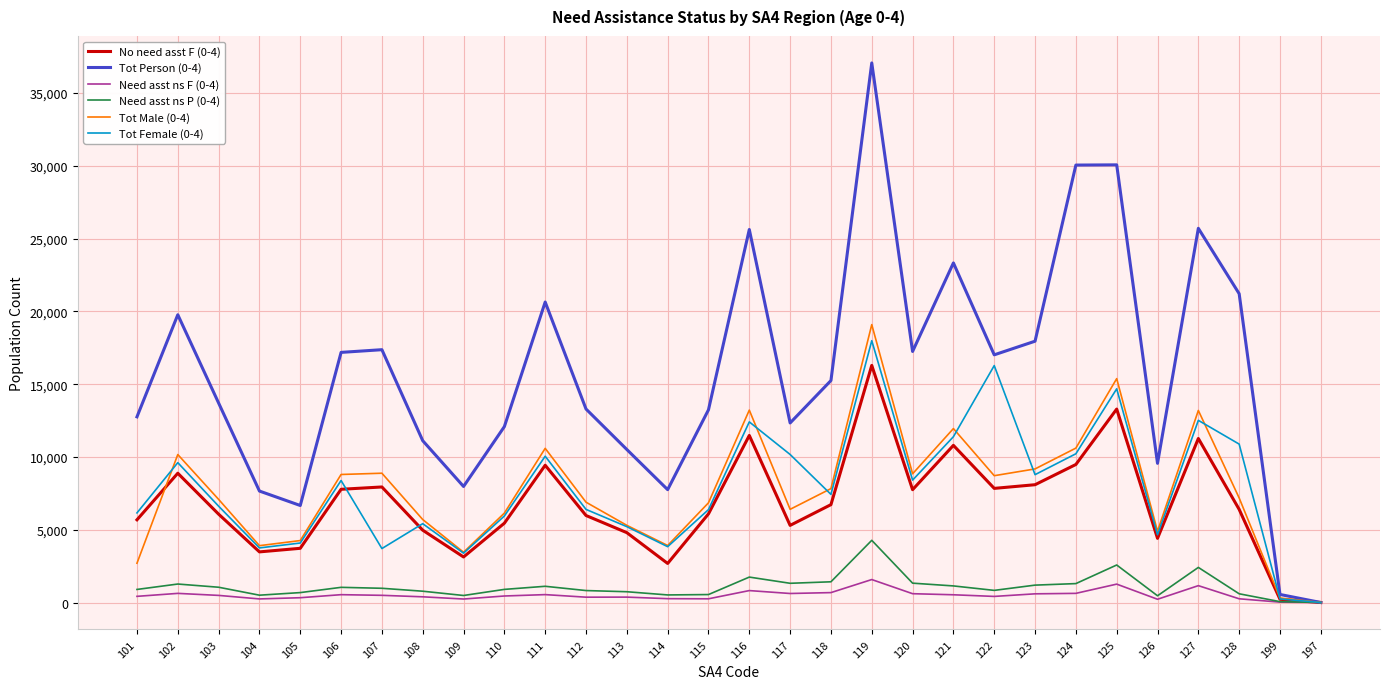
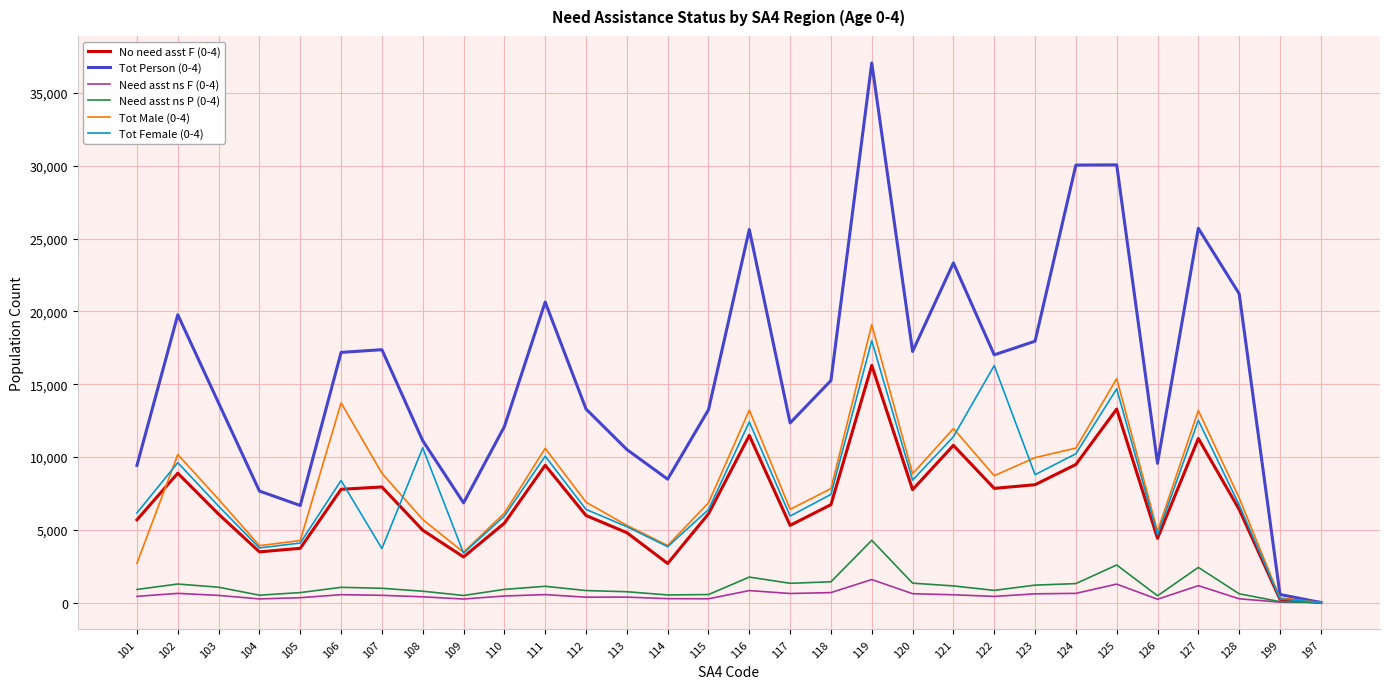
  {
    "No need asst F (0-4)": {
      "101": "5,700",
      "102": "8,900",
      "103": "6,100",
      "104": "3,500",
      "105": "3,700",
      "106": "7,800",
      "107": "7,900",
      "108": "5,000",
      "109": "3,100",
      "110": "5,500",
      "111": "9,400",
      "112": "6,000",
      "113": "4,800",
      "114": "2,700",
      "115": "6,100",
      "116": "11,500",
      "117": "5,300",
      "118": "6,700",
      "119": "16,300",
      "120": "7,800",
      "121": "10,800",
      "122": "7,800",
      "123": "8,100",
      "124": "9,500",
      "125": "13,300",
      "126": "4,400",
      "127": "11,300",
      "128": "6,400"
    },
    "Tot Person (0-4)": {
-     "101": "12,800",
+     "101": "9,400",
      "102": "19,800",
      "103": "13,700",
      "104": "7,700",
      "105": "6,700",
      "106": "17,200",
      "107": "17,400",
      "108": "11,100",
-     "109": "8,000",
+     "109": "6,800",
      "110": "12,100",
      "111": "20,600",
      "112": "13,300",
      "113": "10,500",
-     "114": "7,800",
+     "114": "8,500",
      "115": "13,200",
      "116": "25,600",
      "117": "12,300",
      "118": "15,300",
      "119": "37,100",
      "120": "17,200",
      "121": "23,300",
      "122": "17,000",
      "123": "18,000",
      "124": "30,100",
      "125": "30,100",
      "126": "9,600",
      "127": "25,700",
      "128": "21,200",
      "199": "600"
    },
    "Need asst ns F (0-4)": {
      "101": "400",
      "102": "600",
      "103": "500",
      "104": "200",
      "105": "300",
      "106": "500",
      "107": "500",
      "108": "400",
      "109": "200",
      "110": "400",
      "111": "500",
      "112": "400",
      "113": "400",
      "114": "300",
      "115": "300",
      "116": "800",
      "117": "600",
      "118": "700",
      "119": "1,600",
      "120": "600",
      "121": "500",
      "122": "400",
      "123": "600",
      "124": "600",
      "125": "1,300",
      "126": "200",
      "127": "1,200",
      "128": "300"
    },
    "Need asst ns P (0-4)": {
      "101": "900",
      "102": "1,300",
      "103": "1,000",
      "104": "500",
      "105": "700",
      "106": "1,000",
      "107": "1,000",
      "108": "800",
      "109": "500",
      "110": "900",
      "111": "1,100",
      "112": "800",
      "113": "700",
      "114": "500",
      "115": "500",
      "116": "1,700",
      "117": "1,300",
      "118": "1,400",
      "119": "4,300",
      "120": "1,300",
      "121": "1,100",
      "122": "800",
      "123": "1,200",
      "124": "1,300",
      "125": "2,600",
      "126": "500",
      "127": "2,400",
      "128": "600"
    },
    "Tot Male (0-4)": {
      "101": "2,700",
      "102": "10,200",
      "103": "7,100",
-     "106": "8,800",
+     "106": "13,700",
      "107": "8,900",
      "108": "5,700",
      "110": "6,100",
      "111": "10,600",
      "112": "6,900",
      "115": "6,900",
      "116": "13,200",
      "117": "6,400",
      "118": "7,800",
      "119": "19,100",
      "120": "8,800",
      "121": "12,000",
      "122": "8,700",
-     "123": "9,200",
+     "123": "10,000",
      "124": "10,600",
      "125": "15,400",
      "126": "4,900",
      "127": "13,200",
      "128": "7,200"
    },
    "Tot Female (0-4)": {
      "101": "6,200",
      "102": "9,600",
      "103": "6,600",
      "106": "8,400",
      "107": "3,700",
-     "108": "5,400",
+     "108": "10,600",
      "110": "5,900",
      "111": "10,100",
      "112": "6,400",
      "115": "6,400",
      "116": "12,400",
-     "117": "10,200",
+     "117": "5,900",
      "118": "7,400",
      "119": "18,000",
      "120": "8,400",
      "121": "11,400",
      "122": "16,300",
      "123": "8,800",
      "124": "10,200",
      "125": "14,700",
      "126": "4,700",
      "127": "12,500",
-     "128": "10,900"
+     "128": "6,700"
    }
  }
